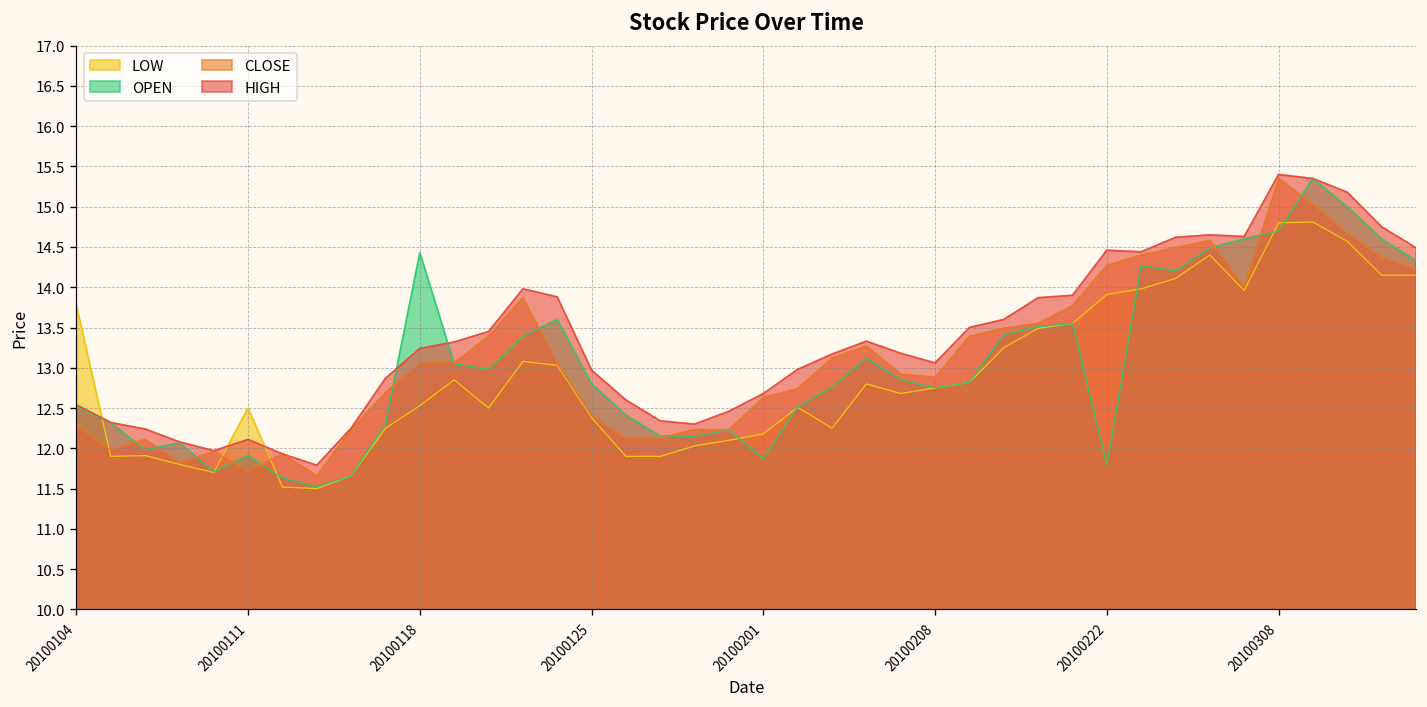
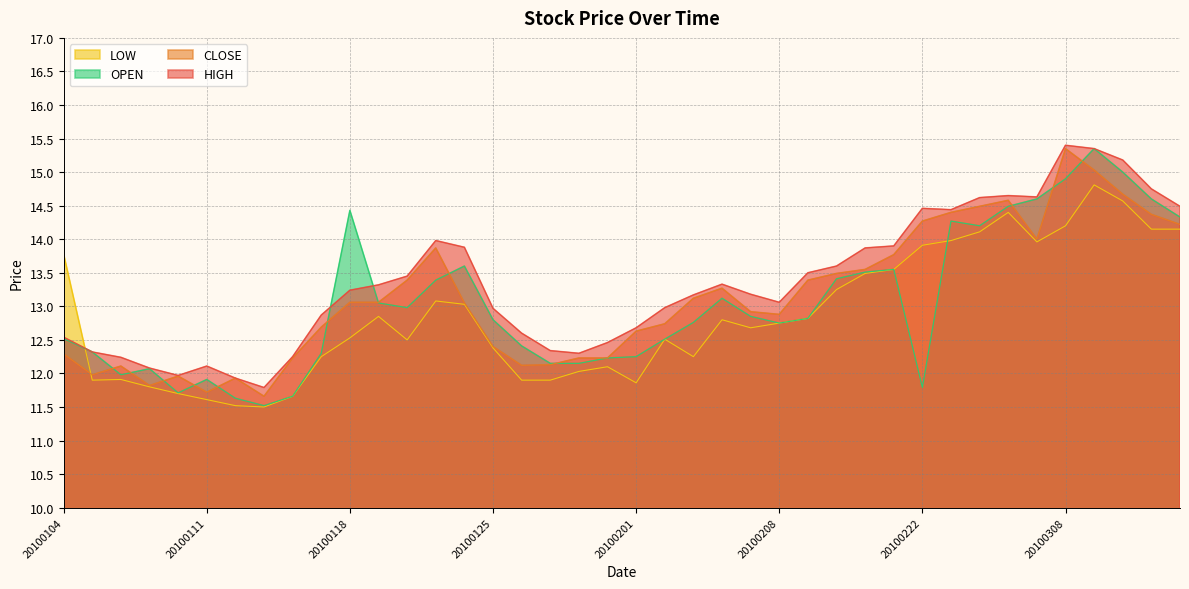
  {
    "LOW": {
      "20100104": 13.8,
-     "20100111": 12.5,
+     "20100111": 11.6,
      "20100118": 12.5,
-     "20100201": 12.2,
+     "20100201": 11.9,
      "20100222": 13.9,
-     "20100308": 14.8
+     "20100308": 14.2
    },
    "OPEN": {
      "20100111": 11.9,
      "20100118": 14.4,
      "20100125": 12.8,
-     "20100201": 11.9,
+     "20100201": 12.3,
      "20100222": 11.8,
-     "20100308": 14.7
+     "20100308": 14.9
    }
  }
